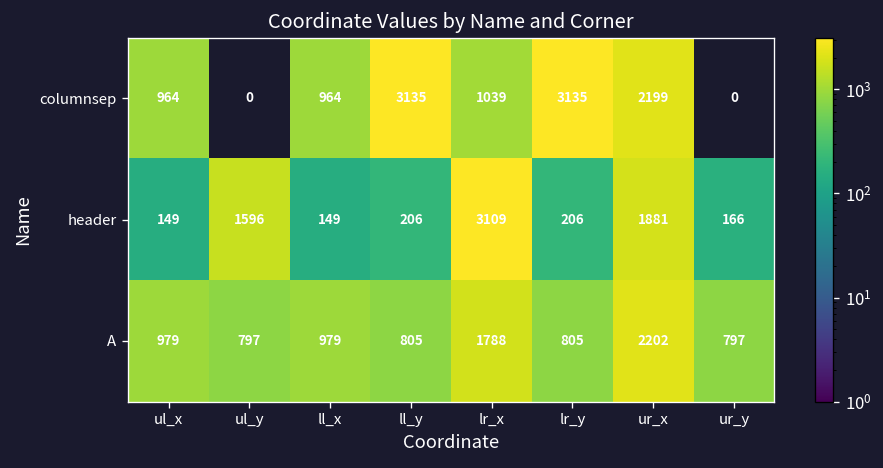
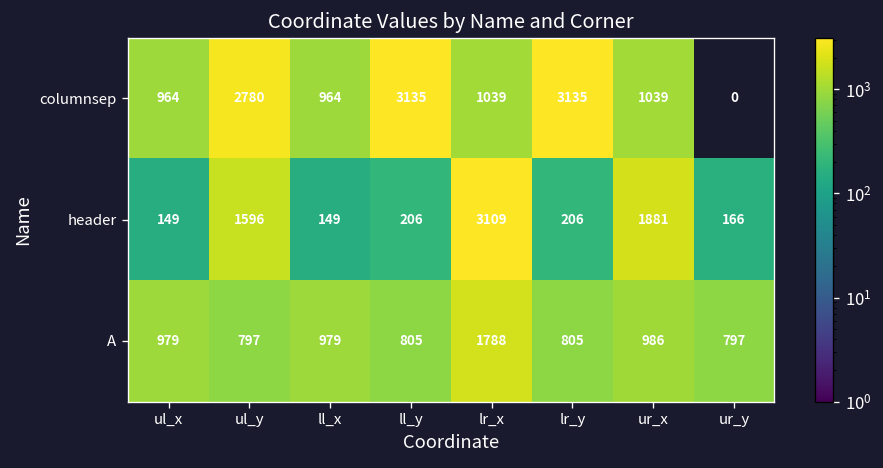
  {
    "columnsep": {
      "ul_x": 964,
-     "ul_y": 0,
+     "ul_y": 2780,
      "ll_x": 964,
      "ll_y": 3135,
      "lr_x": 1039,
      "lr_y": 3135,
-     "ur_x": 2199,
+     "ur_x": 1039,
      "ur_y": 0
    },
    "header": {
      "ul_x": 149,
      "ul_y": 1596,
      "ll_x": 149,
      "ll_y": 206,
      "lr_x": 3109,
      "lr_y": 206,
      "ur_x": 1881,
      "ur_y": 166
    },
    "A": {
      "ul_x": 979,
      "ul_y": 797,
      "ll_x": 979,
      "ll_y": 805,
      "lr_x": 1788,
      "lr_y": 805,
-     "ur_x": 2202,
+     "ur_x": 986,
      "ur_y": 797
    }
  }
